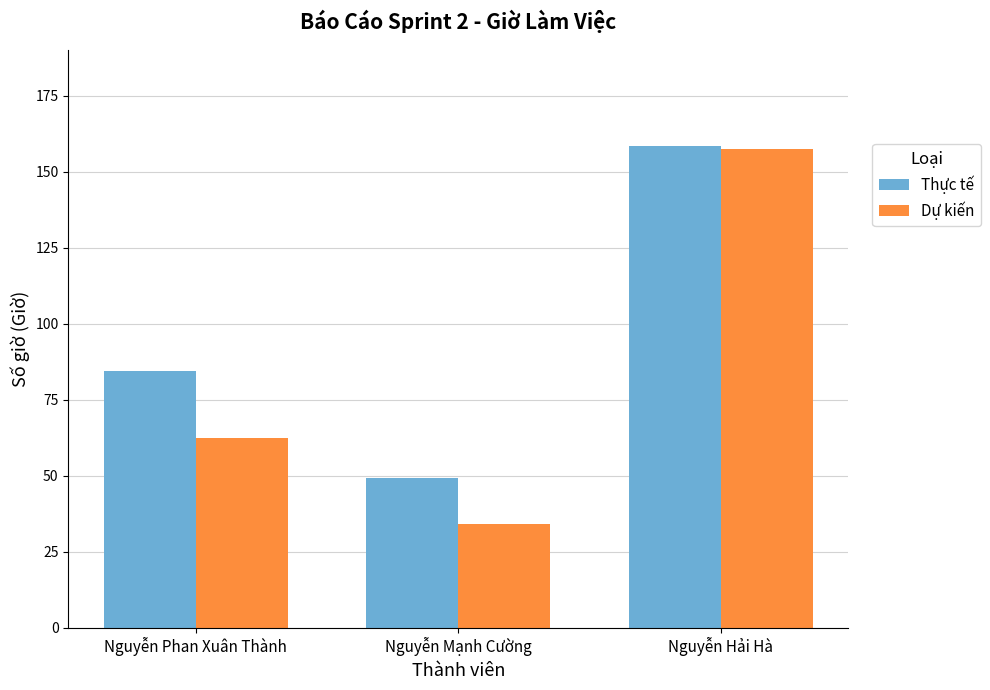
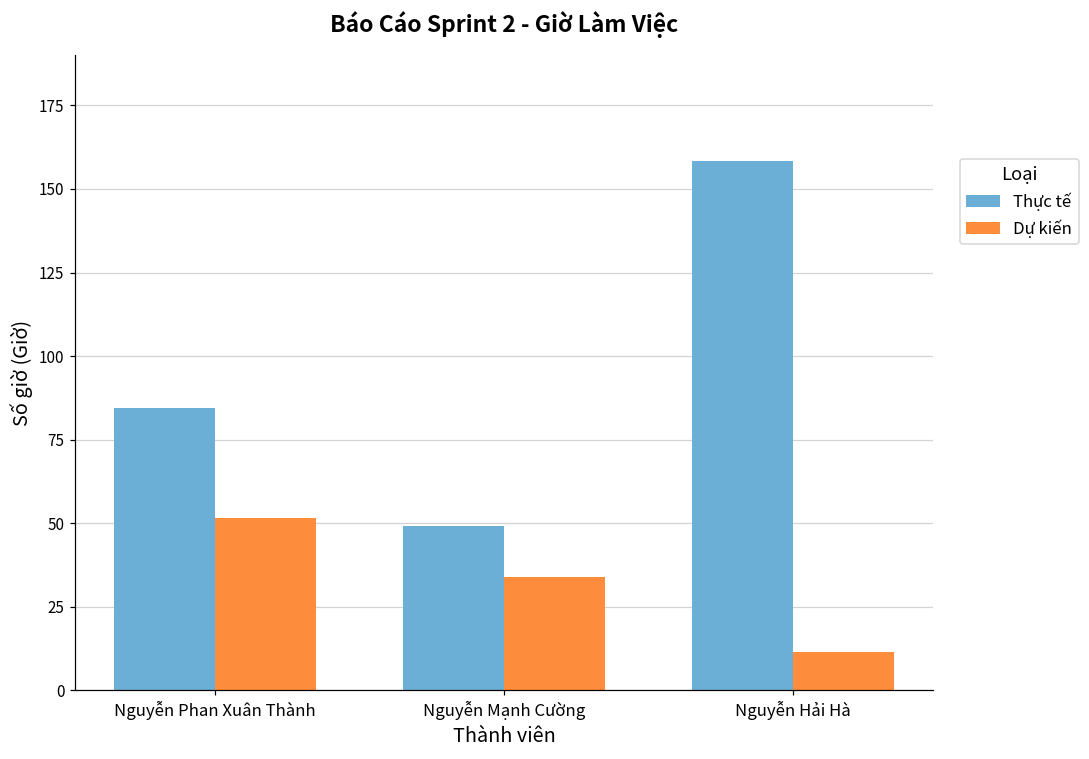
  {
    "Thực tế": {
      "Nguyễn Phan Xuân Thành": 84,
      "Nguyễn Mạnh Cường": 49,
      "Nguyễn Hải Hà": 158
    },
    "Dự kiến": {
-     "Nguyễn Phan Xuân Thành": 62,
+     "Nguyễn Phan Xuân Thành": 51,
      "Nguyễn Mạnh Cường": 34,
-     "Nguyễn Hải Hà": 157
+     "Nguyễn Hải Hà": 11
    }
  }
